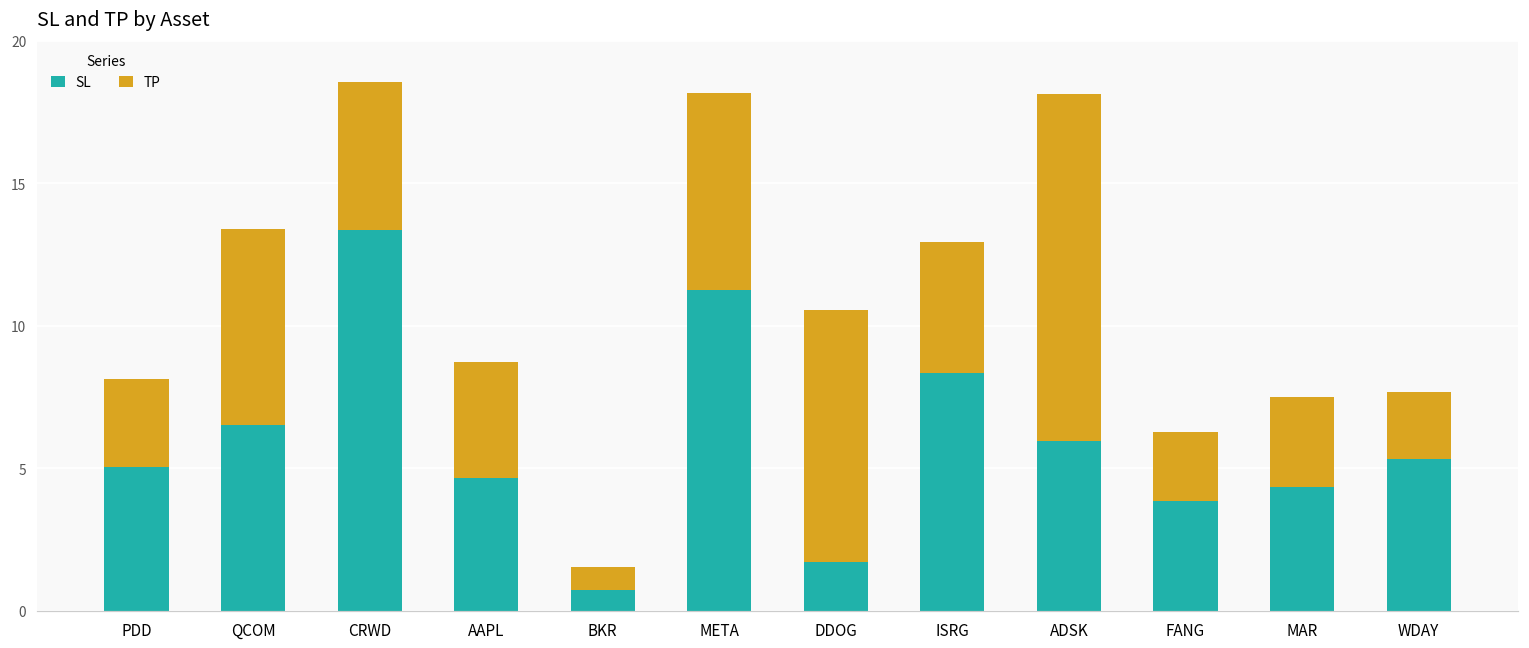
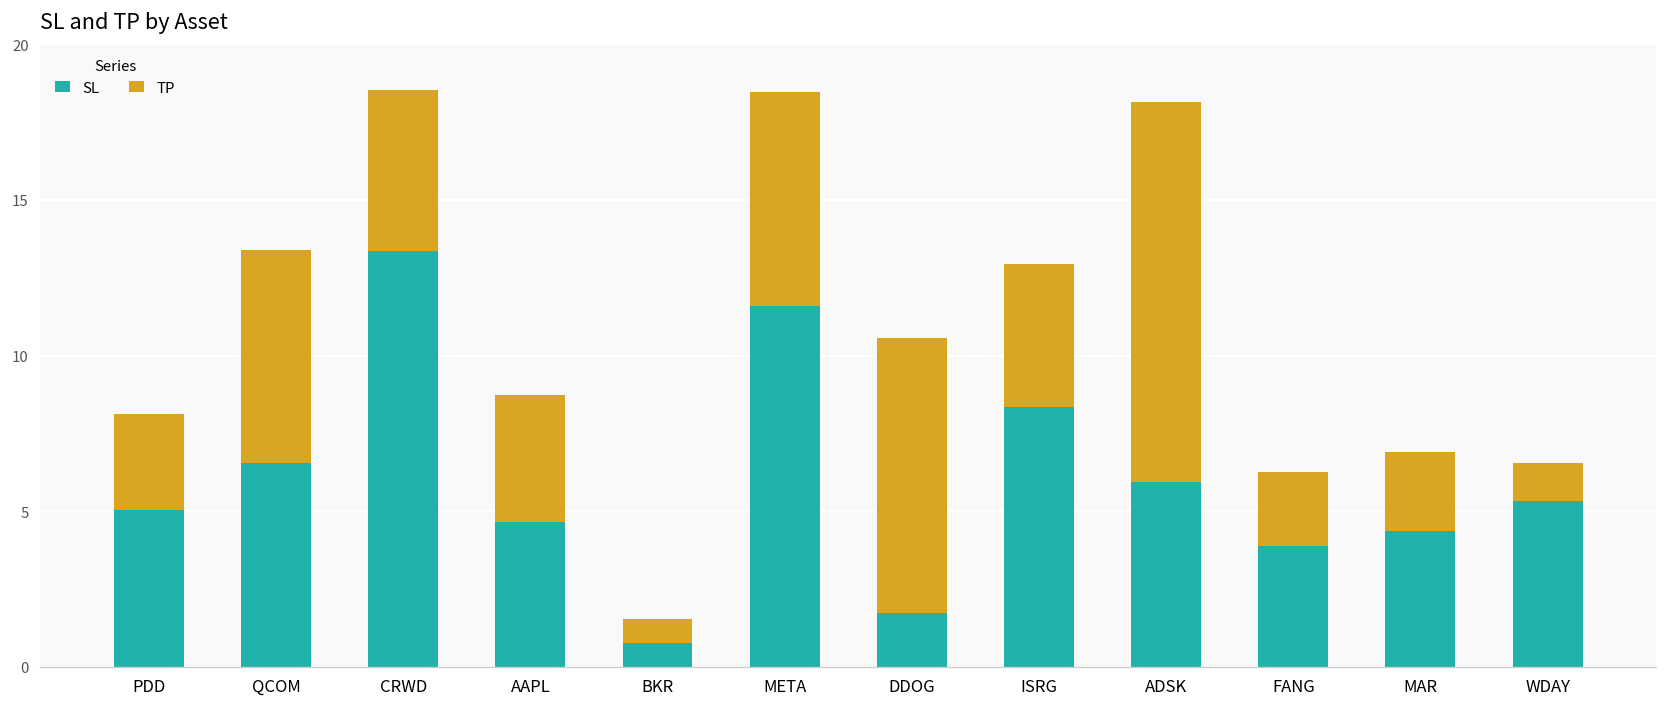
  {
    "SL": {
      "PDD": 5.0,
      "QCOM": 6.5,
      "CRWD": 13.4,
      "AAPL": 4.7,
      "BKR": 0.8,
-     "META": 11.3,
+     "META": 11.6,
      "DDOG": 1.7,
      "ISRG": 8.4,
      "ADSK": 5.9,
      "FANG": 3.9,
      "MAR": 4.3,
      "WDAY": 5.3
    },
    "TP": {
      "PDD": 3.1,
      "QCOM": 6.9,
      "CRWD": 5.2,
      "AAPL": 4.1,
      "BKR": 0.8,
      "META": 6.9,
      "DDOG": 8.8,
      "ISRG": 4.6,
      "ADSK": 12.2,
      "FANG": 2.4,
-     "MAR": 3.2,
-     "WDAY": 2.3
+     "MAR": 2.6,
+     "WDAY": 1.2
    }
  }
